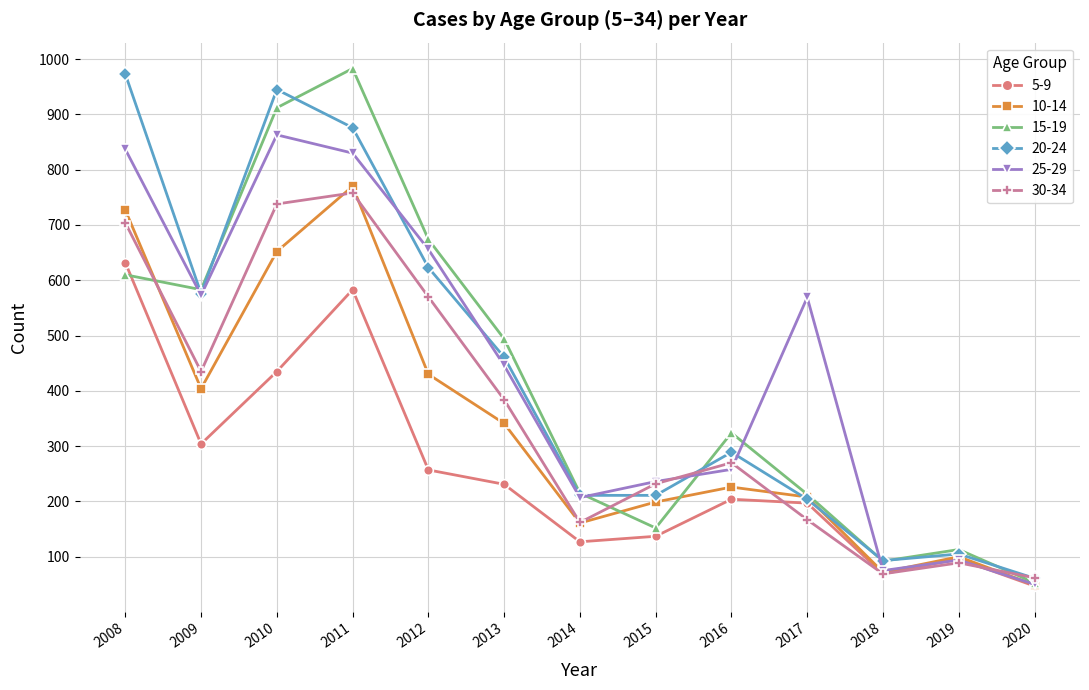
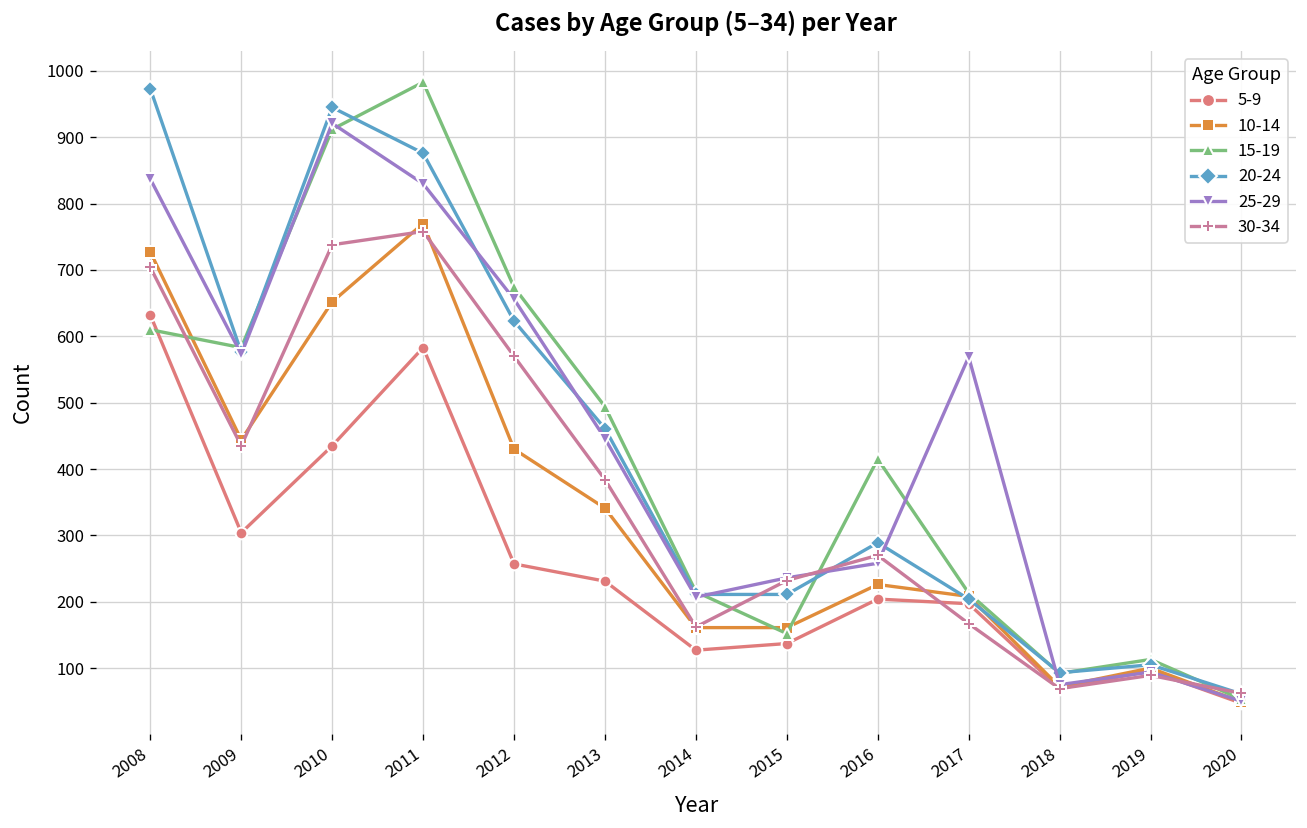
  {
    "10-14": {
      "2008": 730,
-     "2009": 400,
+     "2009": 440,
      "2010": 650,
      "2011": 770,
      "2012": 430,
      "2013": 340,
-     "2015": 200,
+     "2015": 160,
      "2016": 230
    },
    "15-19": {
      "2008": 610,
      "2009": 580,
      "2010": 910,
      "2011": 980,
      "2012": 670,
      "2013": 490,
      "2015": 150,
-     "2016": 320,
+     "2016": 420,
      "2017": 210,
      "2019": 110
    },
    "20-24": {
      "2008": 970,
      "2010": 950,
      "2011": 880,
      "2012": 620,
      "2013": 460,
      "2015": 210,
      "2016": 290,
      "2019": 110
    },
    "25-29": {
      "2008": 840,
-     "2010": 860,
+     "2010": 920,
      "2011": 830,
      "2012": 660,
      "2013": 450,
      "2016": 260,
      "2017": 570
    }
  }
